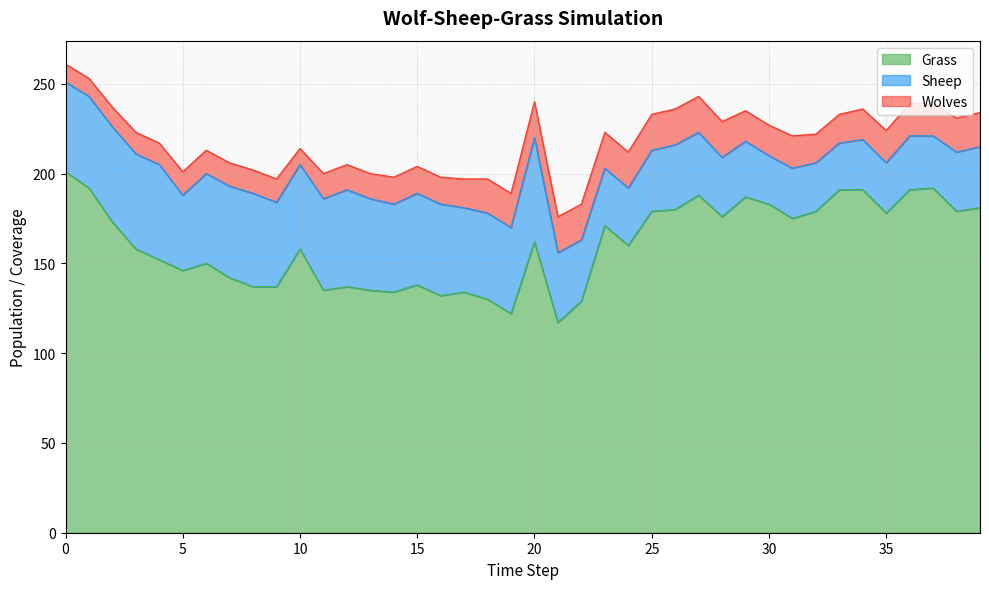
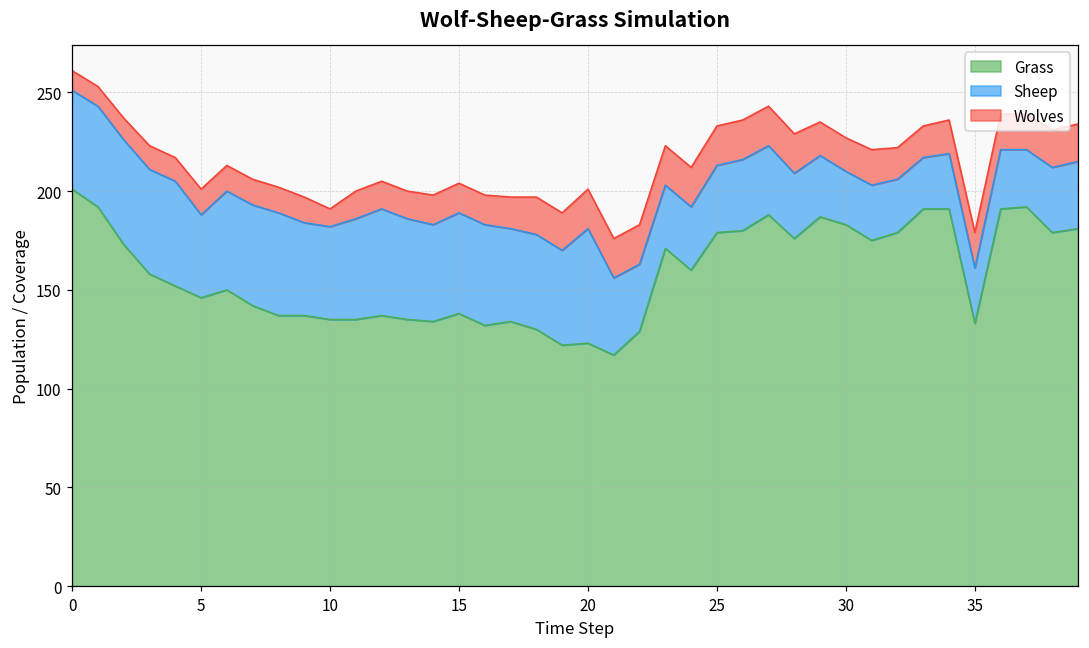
  {
    "Grass": {
      "0": 201,
      "5": 146,
-     "10": 158,
+     "10": 135,
      "15": 138,
-     "20": 162,
+     "20": 123,
      "25": 179,
      "30": 183,
-     "35": 178
+     "35": 133
    },
    "Sheep": {
      "0": 50,
      "5": 42,
      "10": 47,
      "15": 51,
      "20": 58,
      "25": 34,
      "30": 27,
      "35": 28
    },
    "Wolves": {
      "0": 10,
      "5": 13,
      "10": 9,
      "15": 15,
      "20": 20,
      "25": 20,
      "30": 17,
      "35": 18
    }
  }
